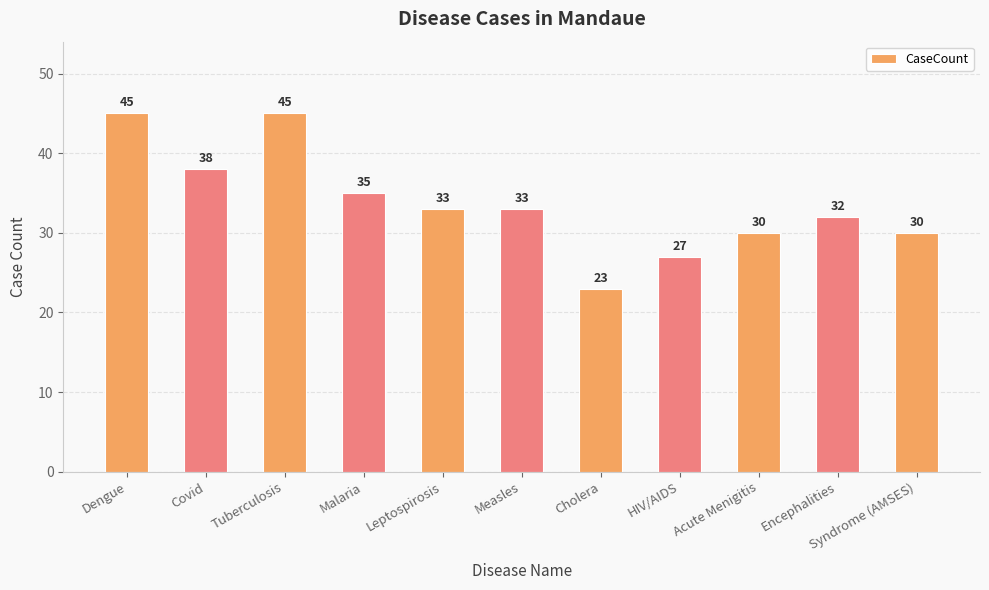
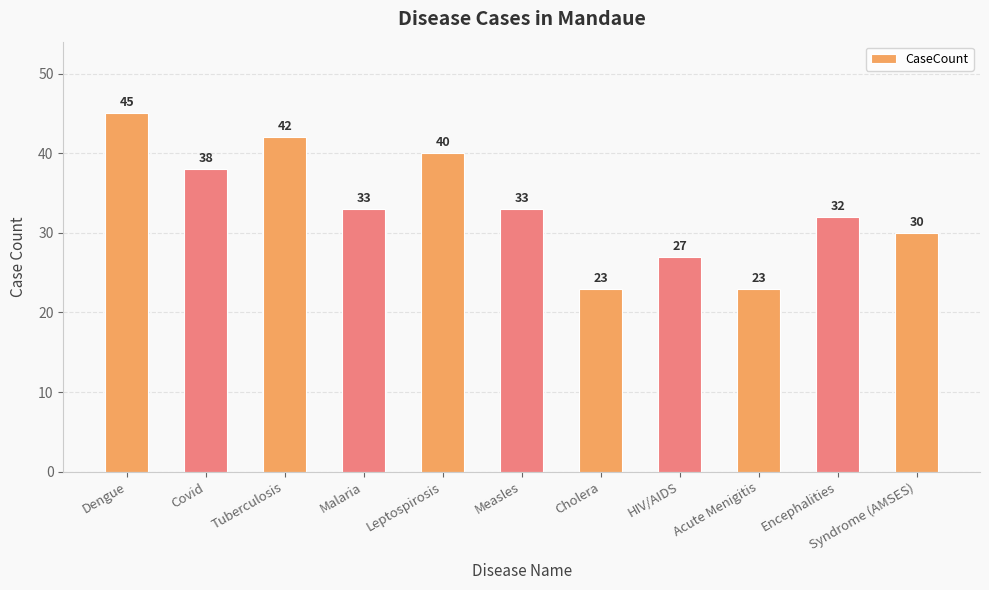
  {
    "Dengue": 45,
    "Covid": 38,
-   "Tuberculosis": 45,
-   "Malaria": 35,
-   "Leptospirosis": 33,
+   "Tuberculosis": 42,
+   "Malaria": 33,
+   "Leptospirosis": 40,
    "Measles": 33,
    "Cholera": 23,
    "HIV/AIDS": 27,
-   "Acute Menigitis": 30,
+   "Acute Menigitis": 23,
    "Encephalities": 32,
    "Syndrome (AMSES)": 30
  }
